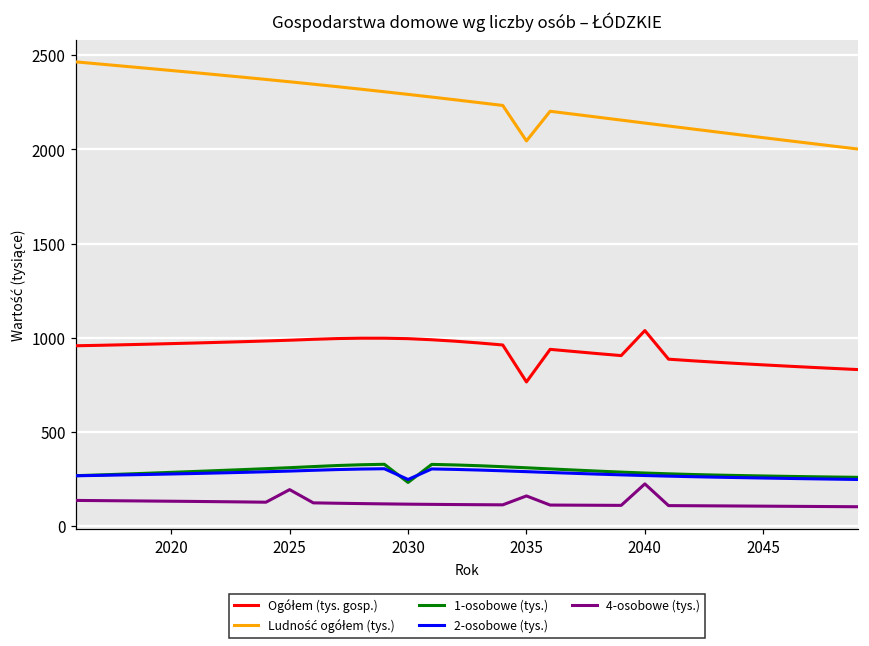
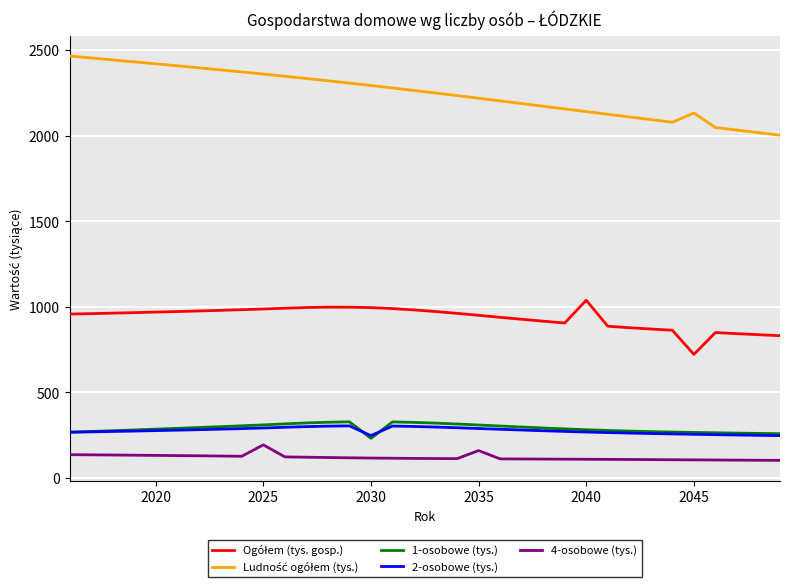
  {
    "Ogółem (tys. gosp.)": {
      "2020": 970,
      "2025": 990,
      "2030": 1000,
-     "2035": 770,
+     "2035": 950,
      "2040": 1040,
-     "2045": 860
+     "2045": 720
    },
    "Ludność ogółem (tys.)": {
      "2020": 2420,
      "2025": 2360,
      "2030": 2290,
-     "2035": 2040,
+     "2035": 2220,
      "2040": 2140,
-     "2045": 2060
+     "2045": 2130
    },
    "1-osobowe (tys.)": {
      "2025": 310,
      "2030": 230,
      "2035": 310
    },
    "2-osobowe (tys.)": {
      "2025": 290,
      "2030": 250,
      "2035": 290
    },
    "4-osobowe (tys.)": {
      "2020": 130,
      "2025": 190,
      "2030": 120,
      "2035": 160,
-     "2040": 220,
+     "2040": 110,
      "2045": 110
    }
  }
